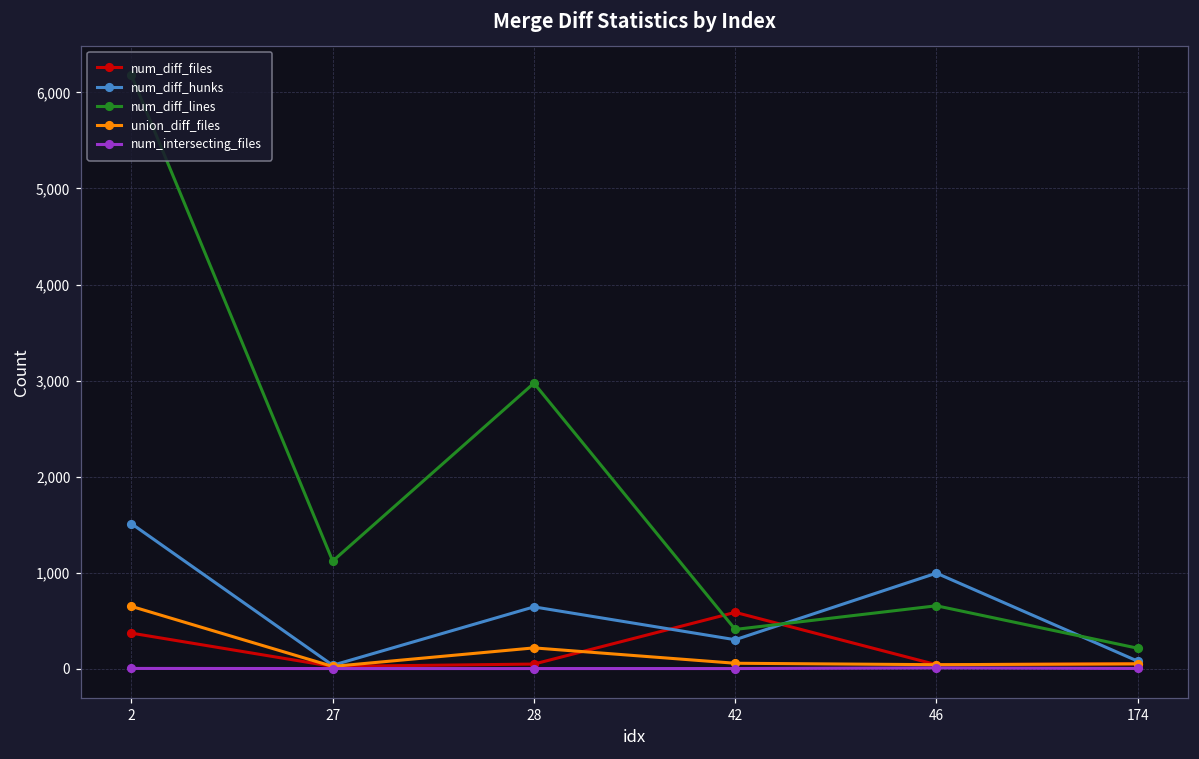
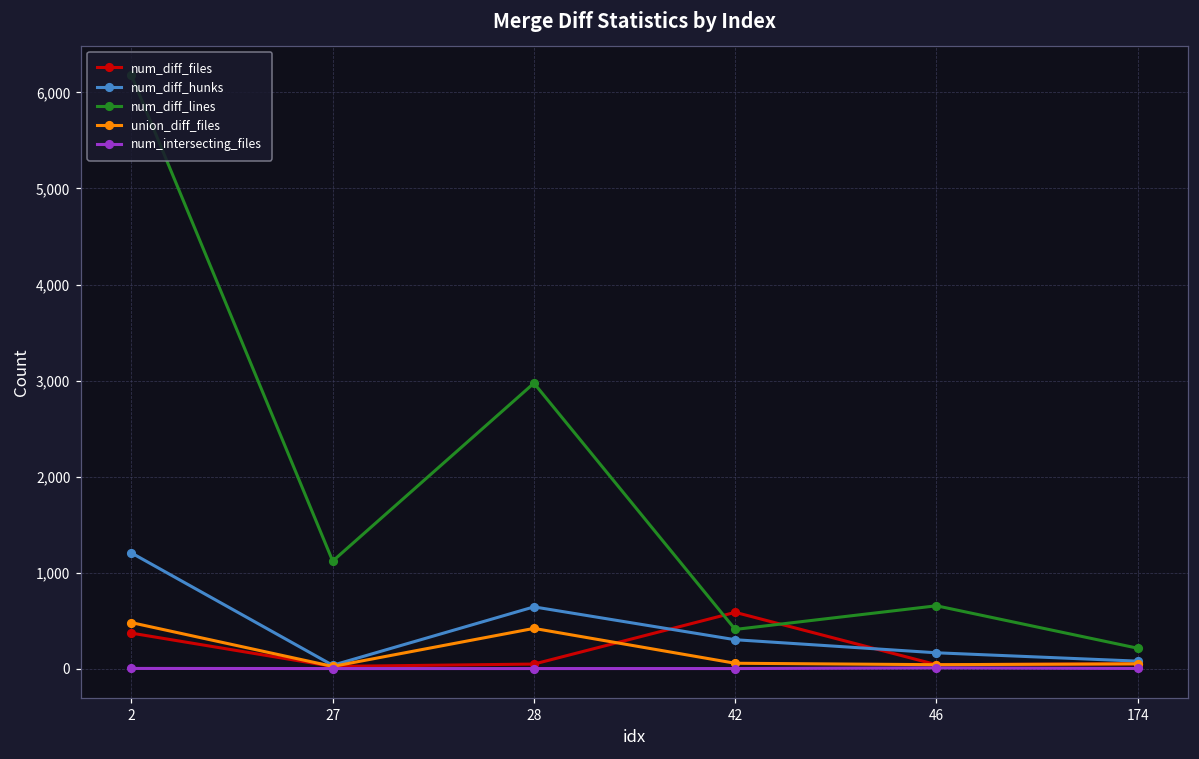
  {
    "num_diff_files": {
      "2": "400",
      "28": "0",
      "42": "600"
    },
    "num_diff_hunks": {
-     "2": "1,500",
+     "2": "1,200",
      "28": "600",
      "42": "300",
-     "46": "1,000"
+     "46": "200"
    },
    "num_diff_lines": {
      "27": "1,100",
      "28": "3,000",
      "42": "400",
      "46": "700",
      "174": "200"
    },
    "union_diff_files": {
-     "2": "600",
-     "28": "200",
+     "2": "500",
+     "28": "400",
      "42": "100"
    },
    "num_intersecting_files": {
      "2": "0",
      "28": "0",
      "42": "0",
      "46": "0",
      "174": "0"
    }
  }
